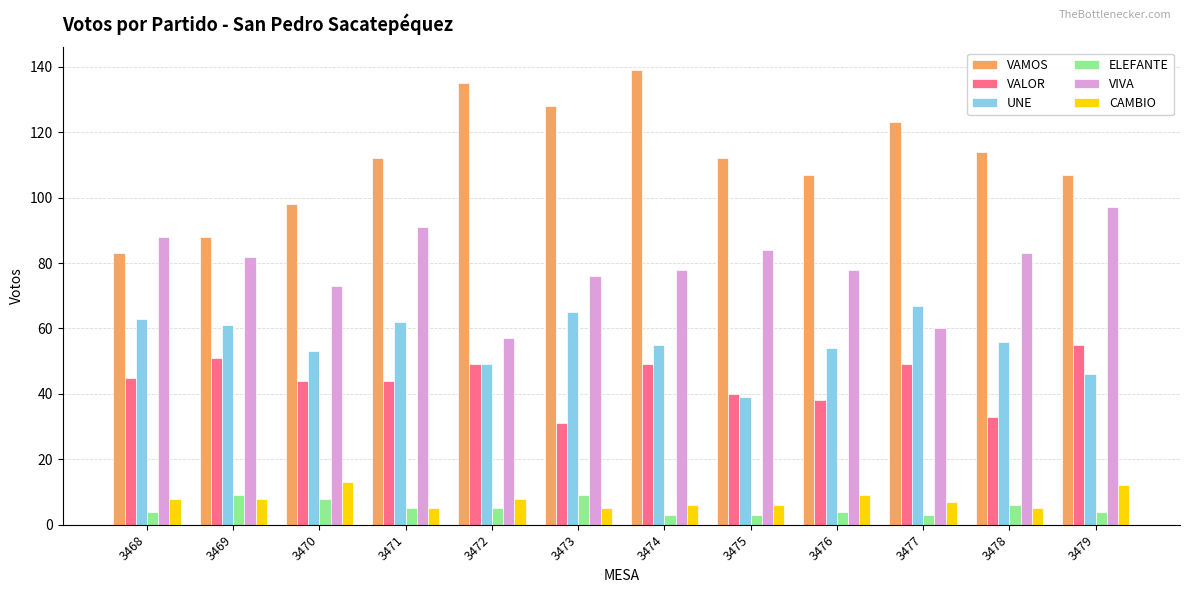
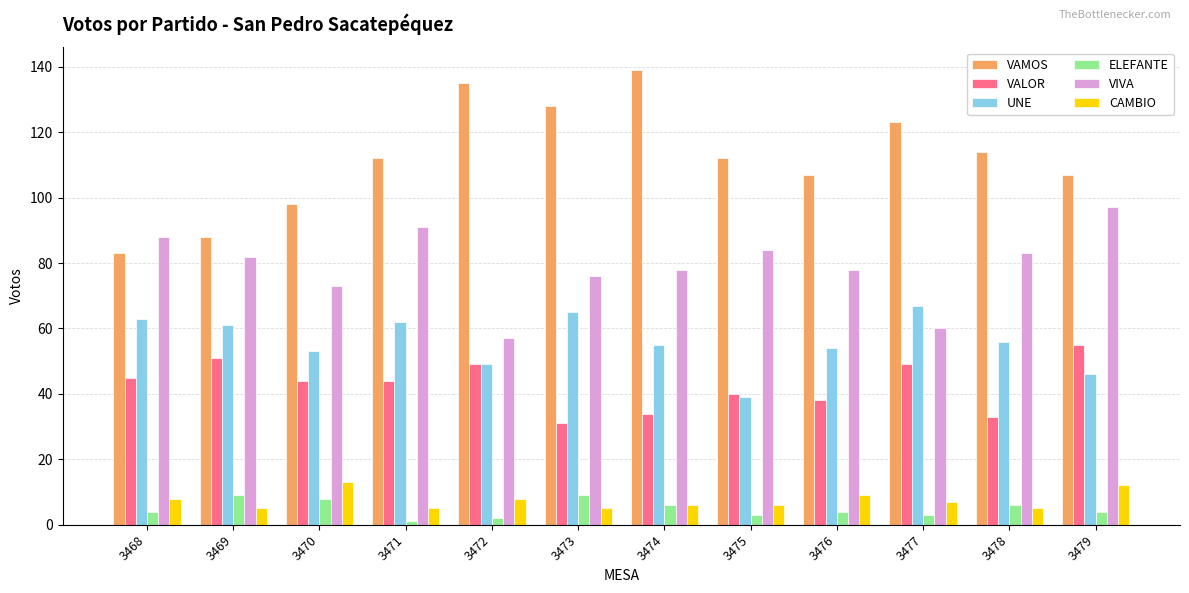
  {
    "VAMOS": {
      "3468": 83,
      "3469": 88,
      "3470": 98,
      "3471": 112,
      "3472": 135,
      "3473": 128,
      "3474": 139,
      "3475": 112,
      "3476": 107,
      "3477": 123,
      "3478": 114,
      "3479": 107
    },
    "VALOR": {
      "3468": 45,
      "3469": 51,
      "3470": 44,
      "3471": 44,
      "3472": 49,
      "3473": 31,
-     "3474": 49,
+     "3474": 34,
      "3475": 40,
      "3476": 38,
      "3477": 49,
      "3478": 33,
      "3479": 55
    },
    "UNE": {
      "3468": 63,
      "3469": 61,
      "3470": 53,
      "3471": 62,
      "3472": 49,
      "3473": 65,
      "3474": 55,
      "3475": 39,
      "3476": 54,
      "3477": 67,
      "3478": 56,
      "3479": 46
    },
    "ELEFANTE": {
      "3468": 4,
      "3469": 9,
      "3470": 8,
-     "3471": 5,
-     "3472": 5,
+     "3471": 1,
+     "3472": 2,
      "3473": 9,
-     "3474": 3,
+     "3474": 6,
      "3475": 3,
      "3476": 4,
      "3477": 3,
      "3478": 6,
      "3479": 4
    },
    "VIVA": {
      "3468": 88,
      "3469": 82,
      "3470": 73,
      "3471": 91,
      "3472": 57,
      "3473": 76,
      "3474": 78,
      "3475": 84,
      "3476": 78,
      "3477": 60,
      "3478": 83,
      "3479": 97
    },
    "CAMBIO": {
      "3468": 8,
-     "3469": 8,
+     "3469": 5,
      "3470": 13,
      "3471": 5,
      "3472": 8,
      "3473": 5,
      "3474": 6,
      "3475": 6,
      "3476": 9,
      "3477": 7,
      "3478": 5,
      "3479": 12
    }
  }
